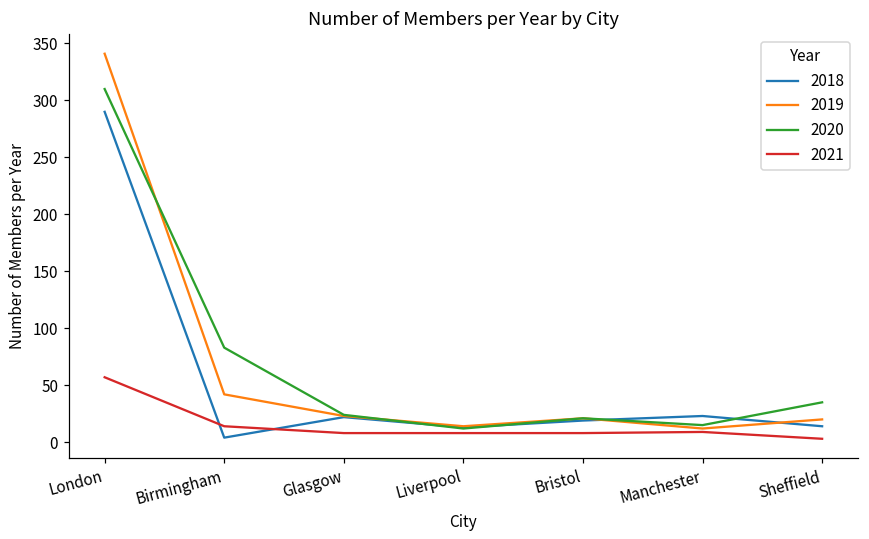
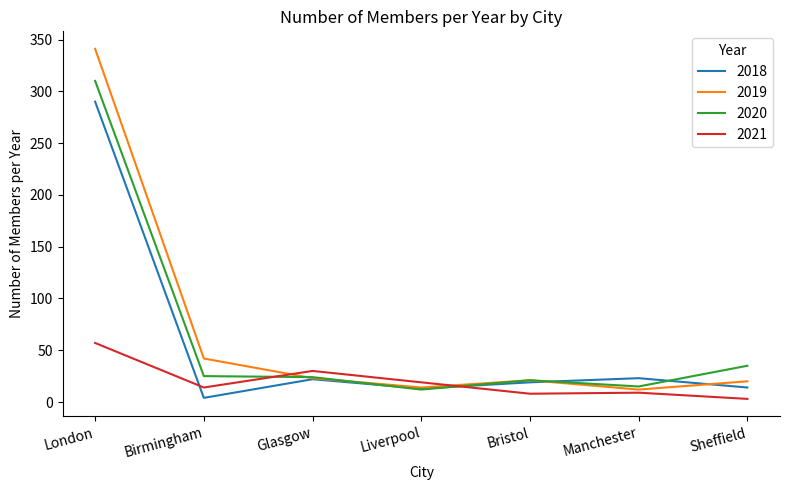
  {
    "2018": {
      "London": 290,
      "Birmingham": 4,
      "Manchester": 23,
      "Sheffield": 14
    },
    "2019": {
      "London": 341,
      "Birmingham": 42,
      "Manchester": 12,
      "Sheffield": 20
    },
    "2020": {
      "London": 310,
-     "Birmingham": 83,
+     "Birmingham": 25,
      "Manchester": 15,
      "Sheffield": 35
    },
    "2021": {
      "London": 57,
      "Birmingham": 14,
-     "Glasgow": 8,
-     "Liverpool": 8,
+     "Glasgow": 30,
+     "Liverpool": 19,
      "Bristol": 8,
      "Manchester": 9,
      "Sheffield": 3
    }
  }
